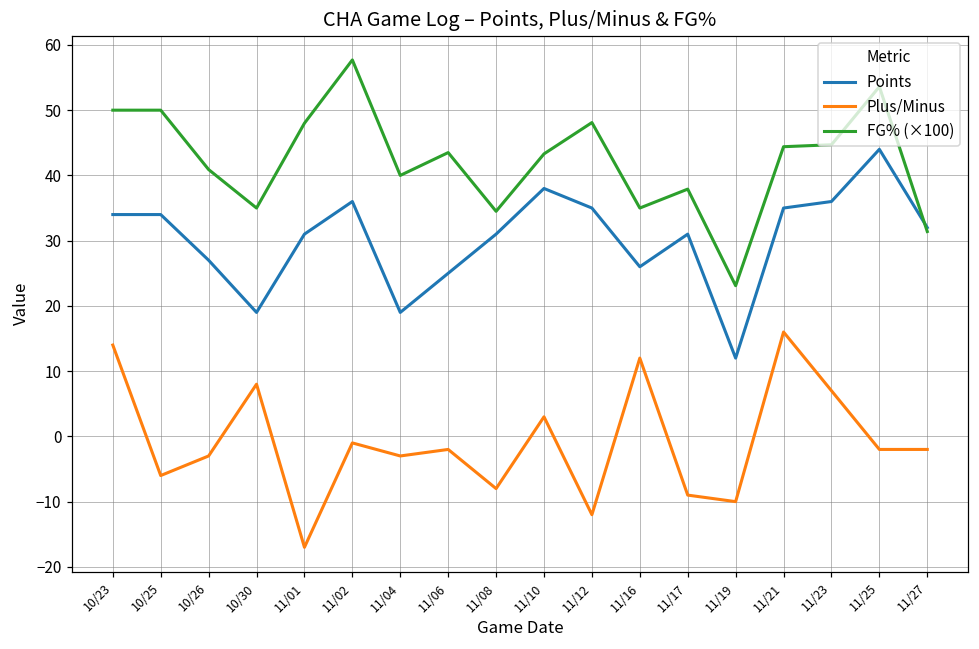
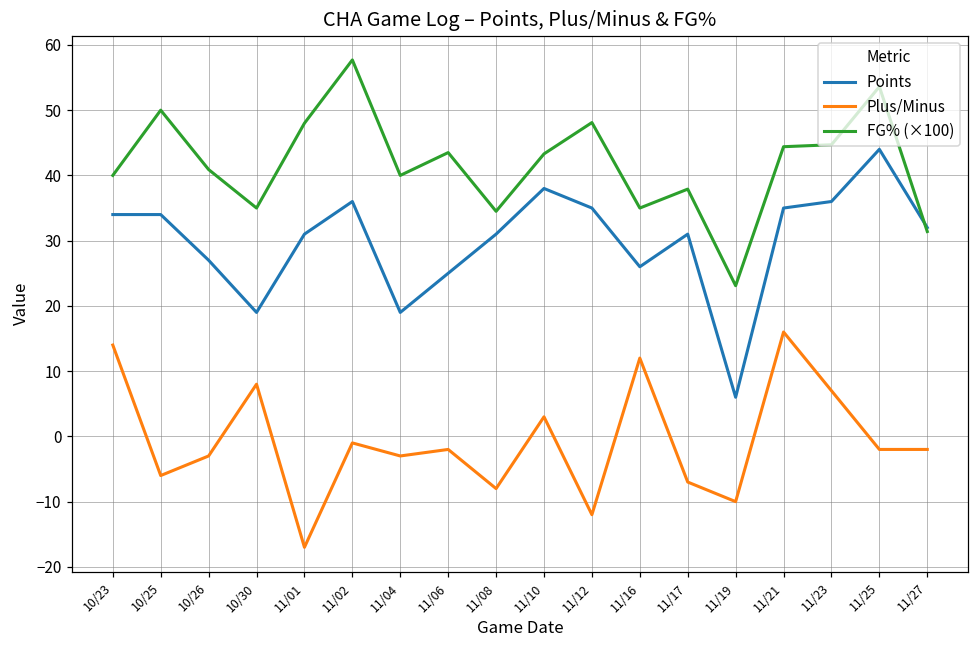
  {
    "Points": {
      "10/23": 34,
      "10/25": 34,
      "10/26": 27,
      "10/30": 19,
      "11/01": 31,
      "11/02": 36,
      "11/04": 19,
      "11/06": 25,
      "11/08": 31,
      "11/10": 38,
      "11/12": 35,
      "11/16": 26,
      "11/17": 31,
-     "11/19": 12,
+     "11/19": 6,
      "11/21": 35,
      "11/23": 36,
      "11/25": 44,
      "11/27": 32
    },
    "Plus/Minus": {
      "10/23": 14,
      "10/25": -6,
      "10/26": -3,
      "10/30": 8,
      "11/01": -17,
      "11/02": -1,
      "11/04": -3,
      "11/06": -2,
      "11/08": -8,
      "11/10": 3,
      "11/12": -12,
      "11/16": 12,
-     "11/17": -9,
+     "11/17": -7,
      "11/19": -10,
      "11/21": 16,
      "11/23": 7,
      "11/25": -2,
      "11/27": -2
    },
    "FG% (×100)": {
-     "10/23": 50,
+     "10/23": 40,
      "10/25": 50,
      "10/26": 41,
      "10/30": 35,
      "11/01": 48,
      "11/02": 58,
      "11/04": 40,
      "11/06": 44,
      "11/08": 35,
      "11/10": 43,
      "11/12": 48,
      "11/16": 35,
      "11/17": 38,
      "11/19": 23,
      "11/21": 44,
      "11/23": 45,
      "11/27": 31
    }
  }
